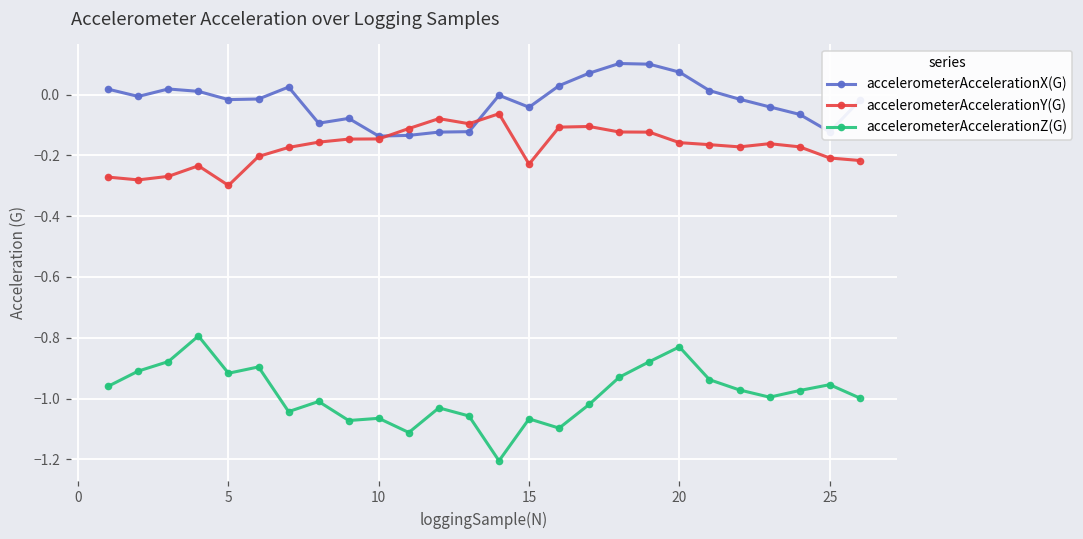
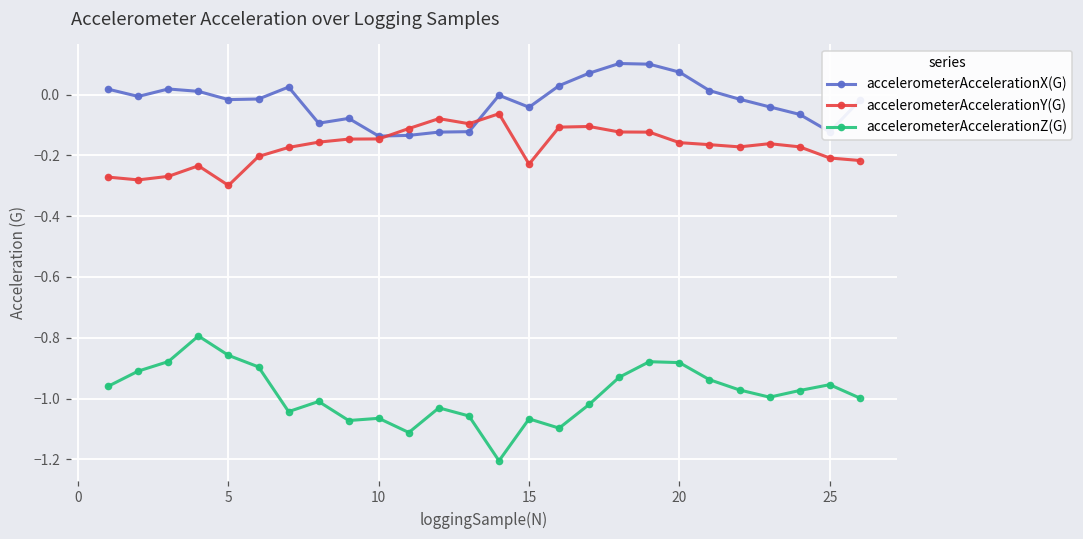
  {
    "accelerometerAccelerationX(G)": {
      "5": -0.02,
      "10": -0.14,
      "15": -0.04,
      "20": 0.07
    },
    "accelerometerAccelerationY(G)": {
      "5": -0.30,
      "10": -0.15,
      "15": -0.23,
      "20": -0.16,
      "25": -0.21
    },
    "accelerometerAccelerationZ(G)": {
-     "5": -0.92,
+     "5": -0.86,
      "10": -1.07,
      "15": -1.07,
-     "20": -0.83,
+     "20": -0.88,
      "25": -0.95
    }
  }
